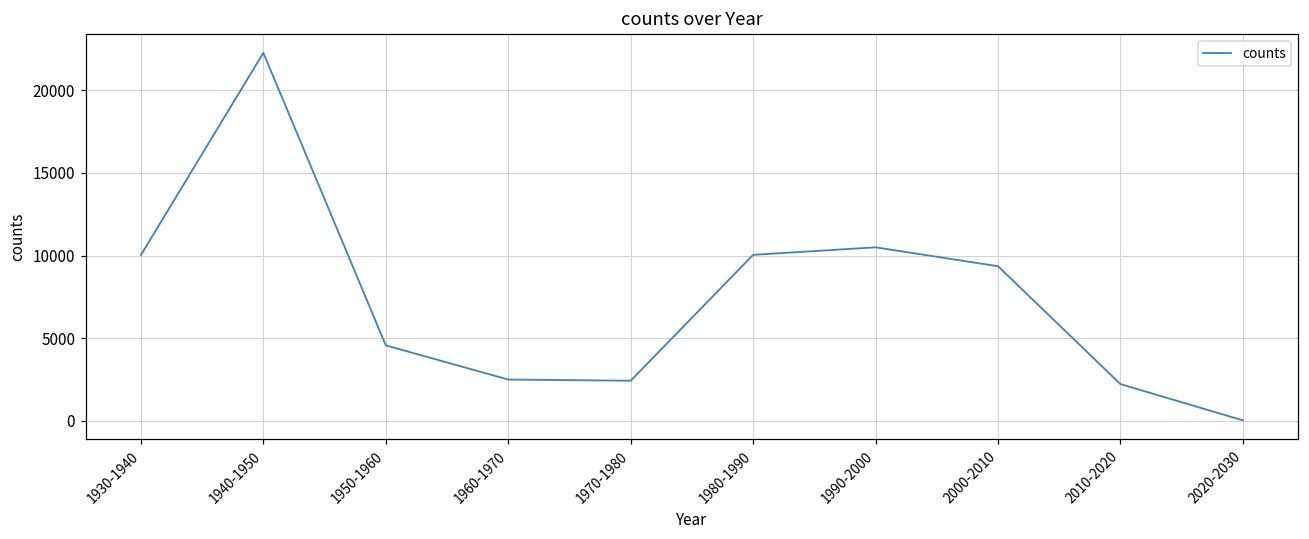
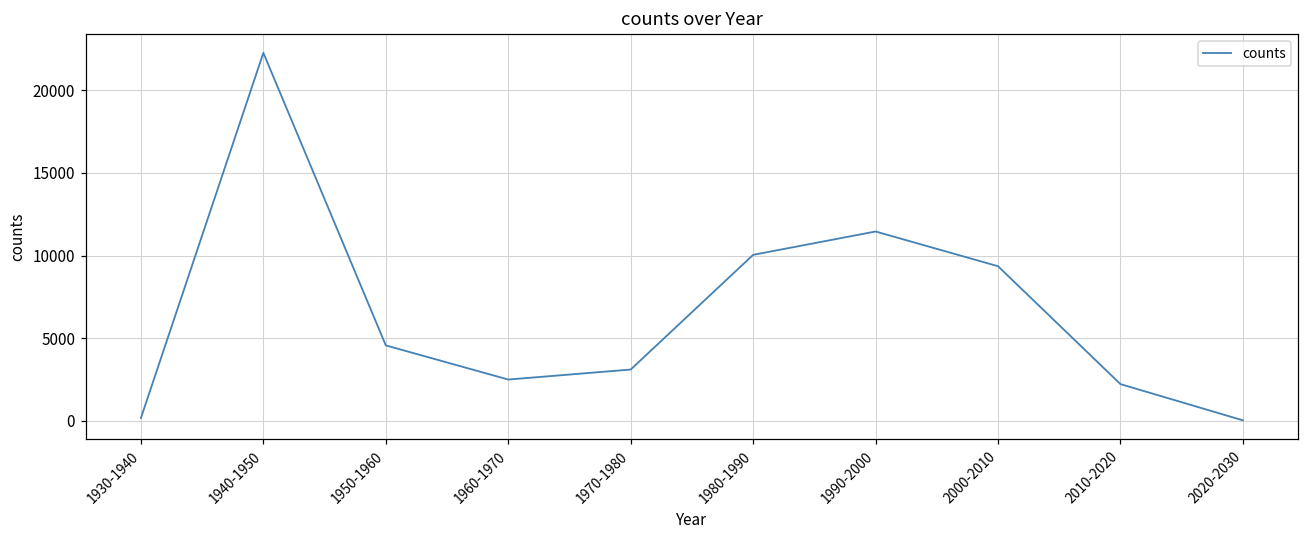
  {
-   "1930-1940": 10000,
+   "1930-1940": 200,
    "1940-1950": 22300,
    "1950-1960": 4600,
    "1960-1970": 2500,
-   "1970-1980": 2400,
+   "1970-1980": 3100,
    "1980-1990": 10000,
-   "1990-2000": 10500,
+   "1990-2000": 11500,
    "2000-2010": 9400,
    "2010-2020": 2200,
    "2020-2030": 0
  }
